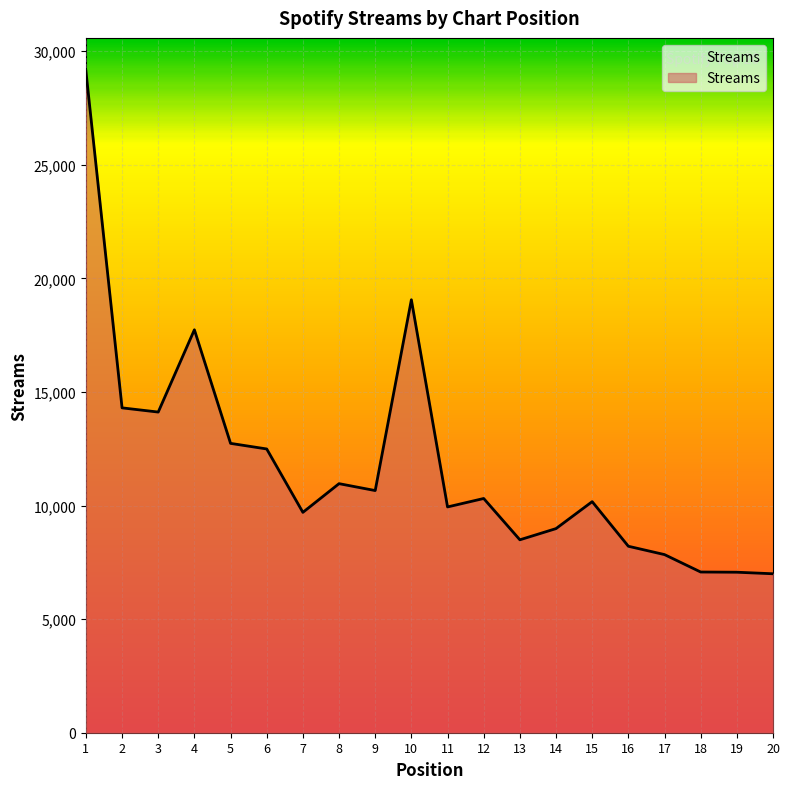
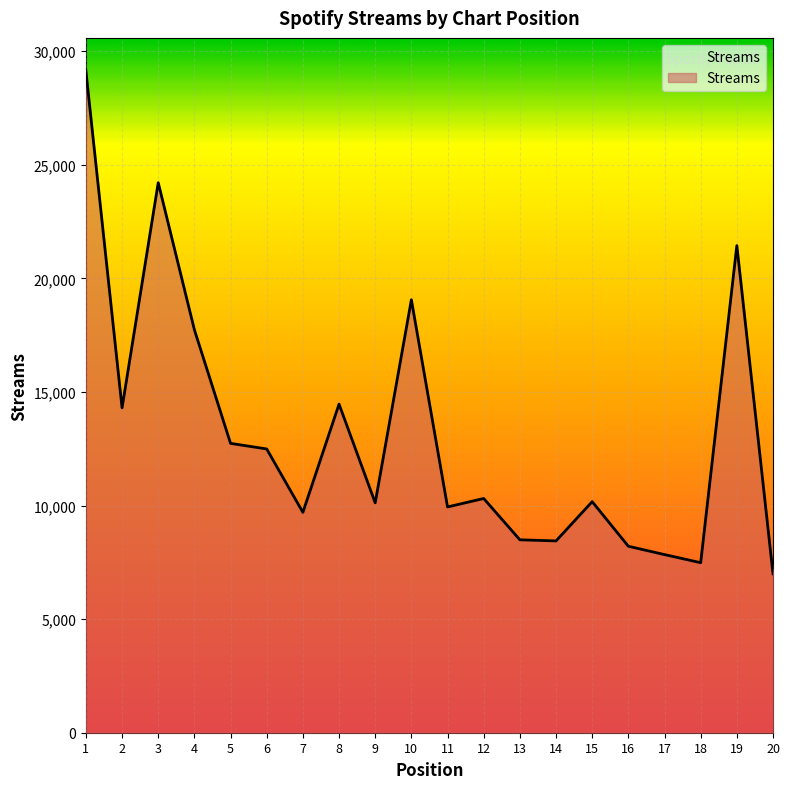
  {
    "1": "29,100",
    "2": "14,300",
-   "3": "14,100",
+   "3": "24,200",
    "4": "17,700",
    "5": "12,700",
    "6": "12,500",
    "7": "9,700",
-   "8": "11,000",
-   "9": "10,700",
+   "8": "14,500",
+   "9": "10,100",
    "10": "19,100",
    "11": "9,900",
    "12": "10,300",
    "13": "8,500",
-   "14": "9,000",
+   "14": "8,400",
    "15": "10,200",
    "16": "8,200",
    "17": "7,800",
-   "18": "7,100",
-   "19": "7,100",
+   "18": "7,500",
+   "19": "21,400",
    "20": "7,000"
  }
